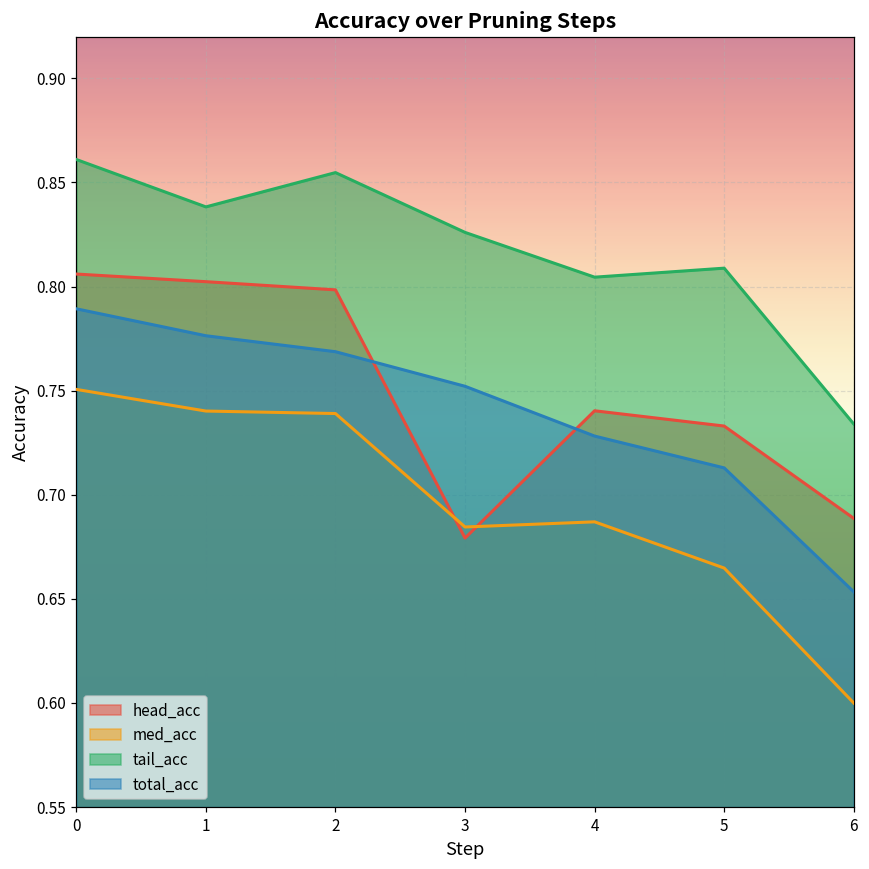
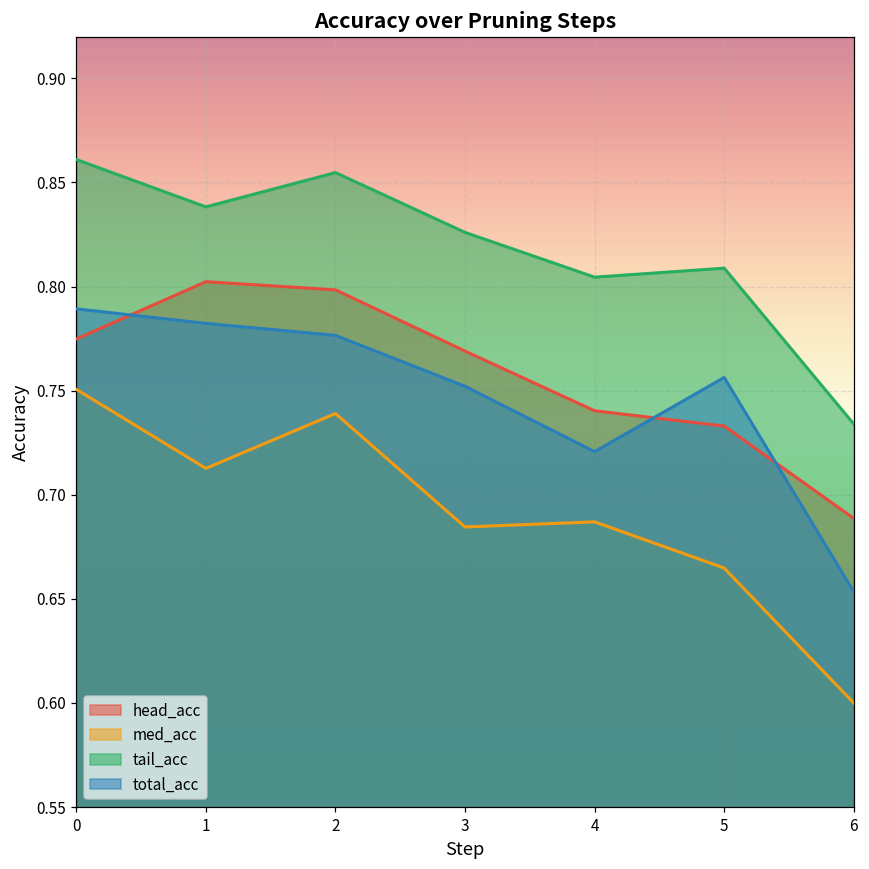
  {
    "head_acc": {
-     "0": 0.806,
+     "0": 0.775,
      "1": 0.802,
      "2": 0.798,
-     "3": 0.679,
+     "3": 0.769,
      "4": 0.740,
      "5": 0.733,
      "6": 0.689
    },
    "med_acc": {
      "0": 0.751,
-     "1": 0.740,
+     "1": 0.713,
      "2": 0.739,
      "3": 0.685,
      "4": 0.687,
      "5": 0.665,
      "6": 0.600
    },
    "tail_acc": {
      "0": 0.861,
      "1": 0.838,
      "2": 0.855,
      "3": 0.826,
      "4": 0.805,
      "5": 0.809,
      "6": 0.734
    },
    "total_acc": {
      "0": 0.789,
-     "1": 0.776,
-     "2": 0.769,
+     "1": 0.782,
+     "2": 0.777,
      "3": 0.752,
-     "4": 0.728,
-     "5": 0.713,
+     "4": 0.721,
+     "5": 0.756,
      "6": 0.653
    }
  }
